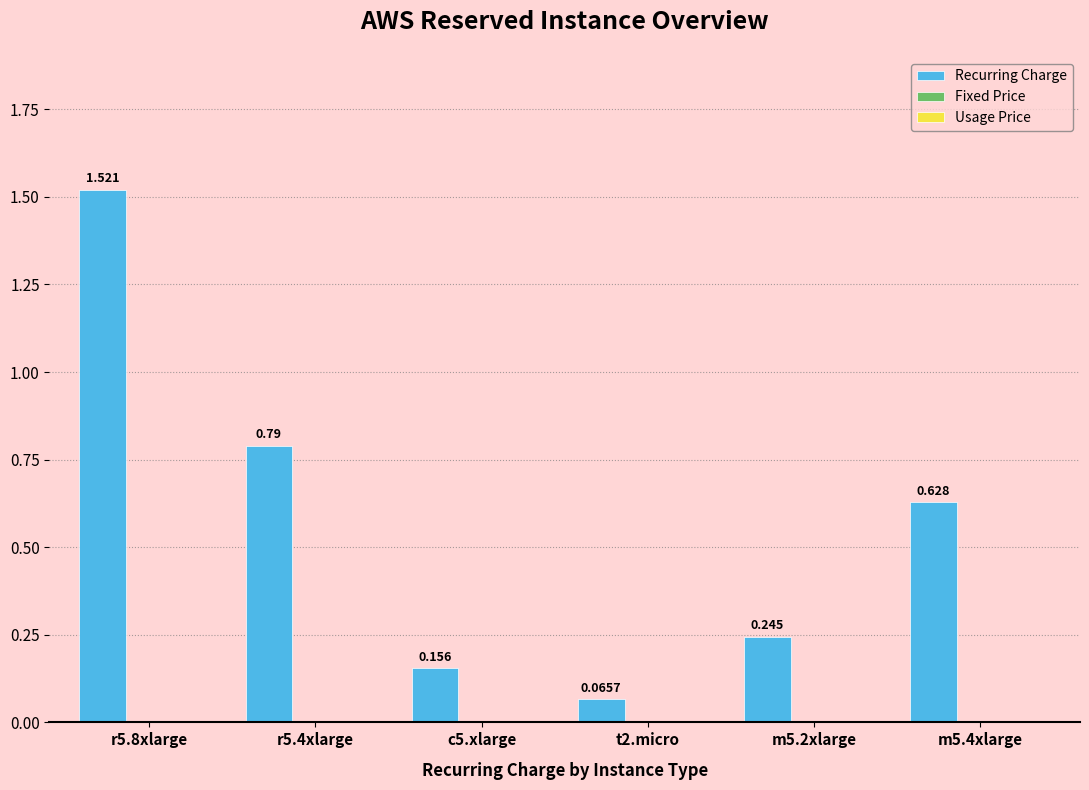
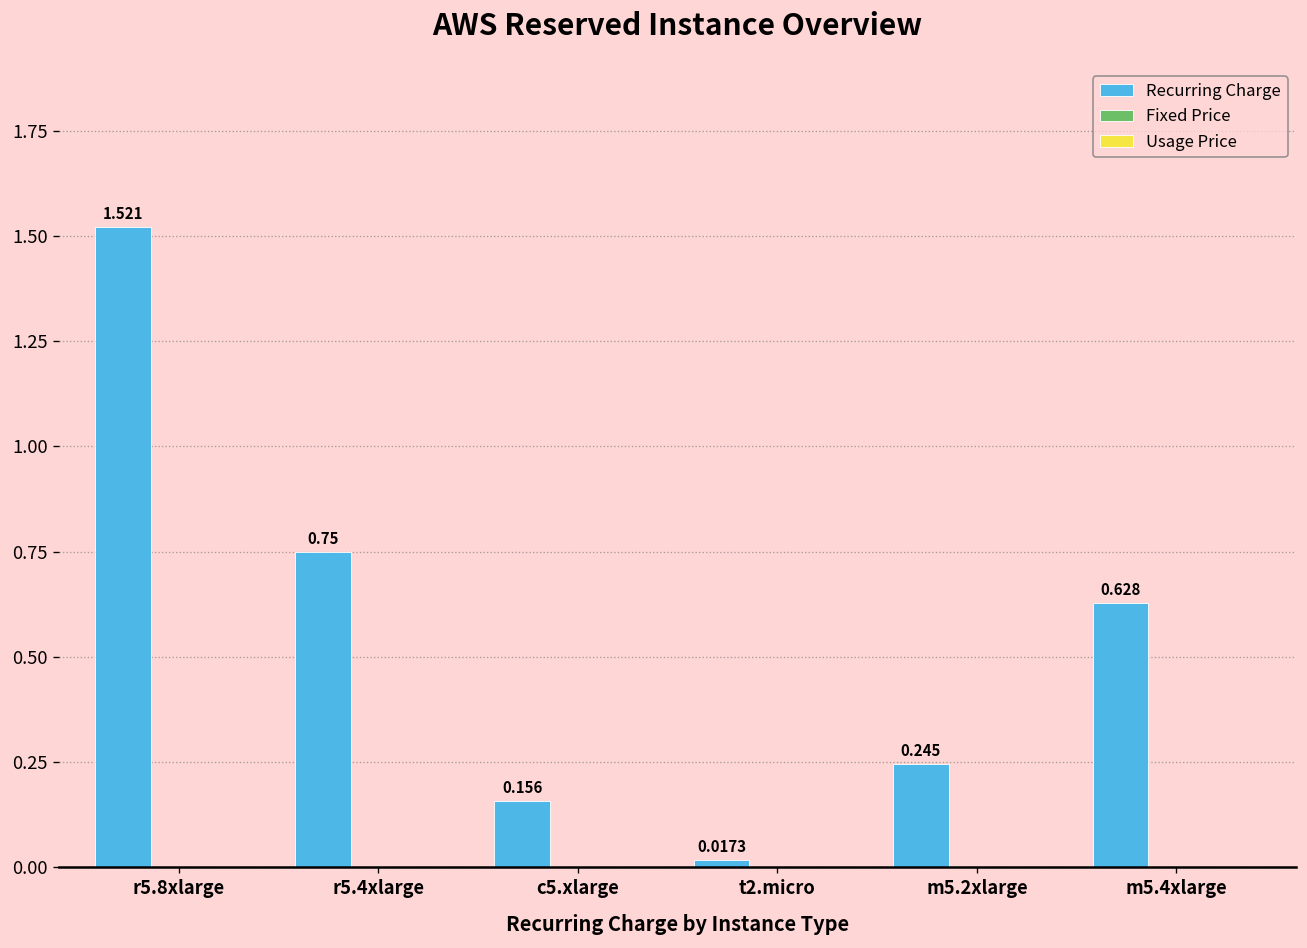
  {
    "Recurring Charge": {
      "r5.8xlarge": 1.521,
-     "r5.4xlarge": 0.79,
+     "r5.4xlarge": 0.75,
      "c5.xlarge": 0.156,
-     "t2.micro": 0.0657,
+     "t2.micro": 0.0173,
      "m5.2xlarge": 0.245,
      "m5.4xlarge": 0.628
    },
    "Fixed Price": {
      "r5.8xlarge": 0.00,
      "r5.4xlarge": 0.00,
      "c5.xlarge": 0.00,
      "t2.micro": 0.00,
      "m5.2xlarge": 0.00,
      "m5.4xlarge": 0.00
    },
    "Usage Price": {
      "r5.8xlarge": 0.00,
      "r5.4xlarge": 0.00,
      "c5.xlarge": 0.00,
      "t2.micro": 0.00,
      "m5.2xlarge": 0.00,
      "m5.4xlarge": 0.00
    }
  }
